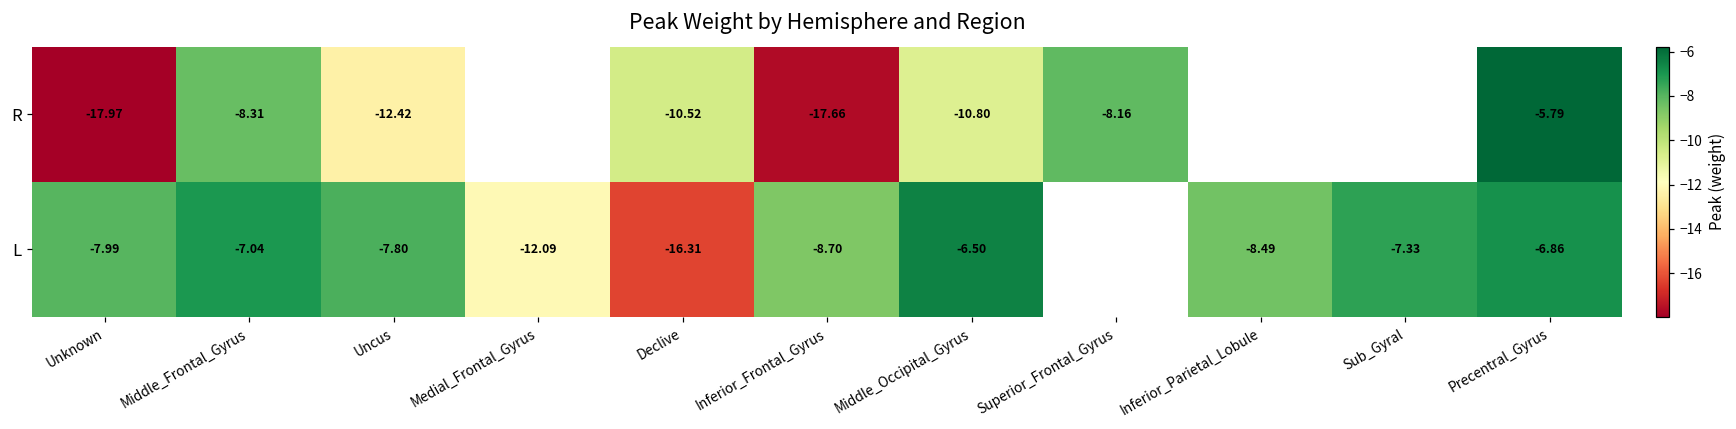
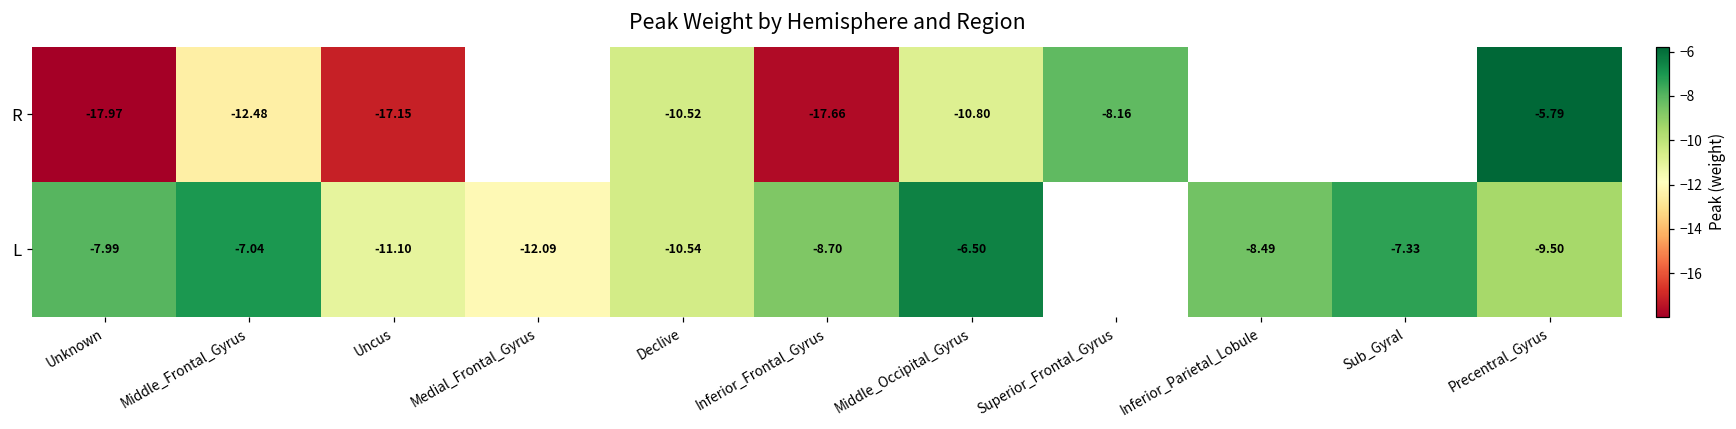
  {
    "R": {
      "Unknown": -17.97,
-     "Middle_Frontal_Gyrus": -8.31,
-     "Uncus": -12.42,
+     "Middle_Frontal_Gyrus": -12.48,
+     "Uncus": -17.15,
      "Declive": -10.52,
      "Inferior_Frontal_Gyrus": -17.66,
      "Middle_Occipital_Gyrus": -10.80,
      "Superior_Frontal_Gyrus": -8.16,
      "Precentral_Gyrus": -5.79
    },
    "L": {
      "Unknown": -7.99,
      "Middle_Frontal_Gyrus": -7.04,
-     "Uncus": -7.80,
+     "Uncus": -11.10,
      "Medial_Frontal_Gyrus": -12.09,
-     "Declive": -16.31,
+     "Declive": -10.54,
      "Inferior_Frontal_Gyrus": -8.70,
      "Middle_Occipital_Gyrus": -6.50,
      "Inferior_Parietal_Lobule": -8.49,
      "Sub_Gyral": -7.33,
-     "Precentral_Gyrus": -6.86
+     "Precentral_Gyrus": -9.50
    }
  }
